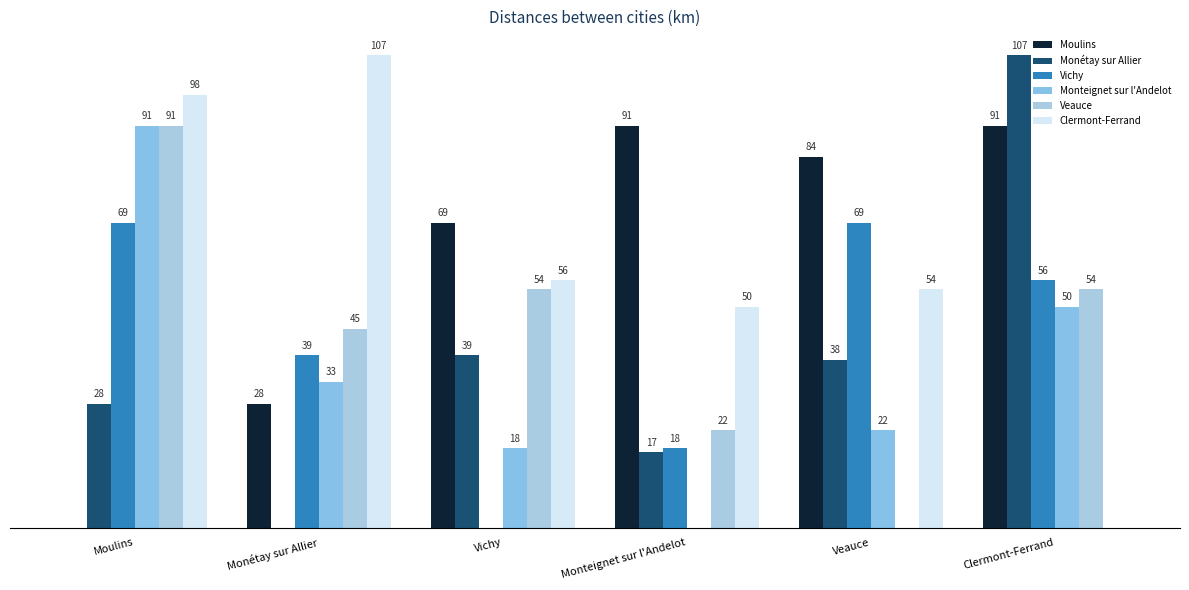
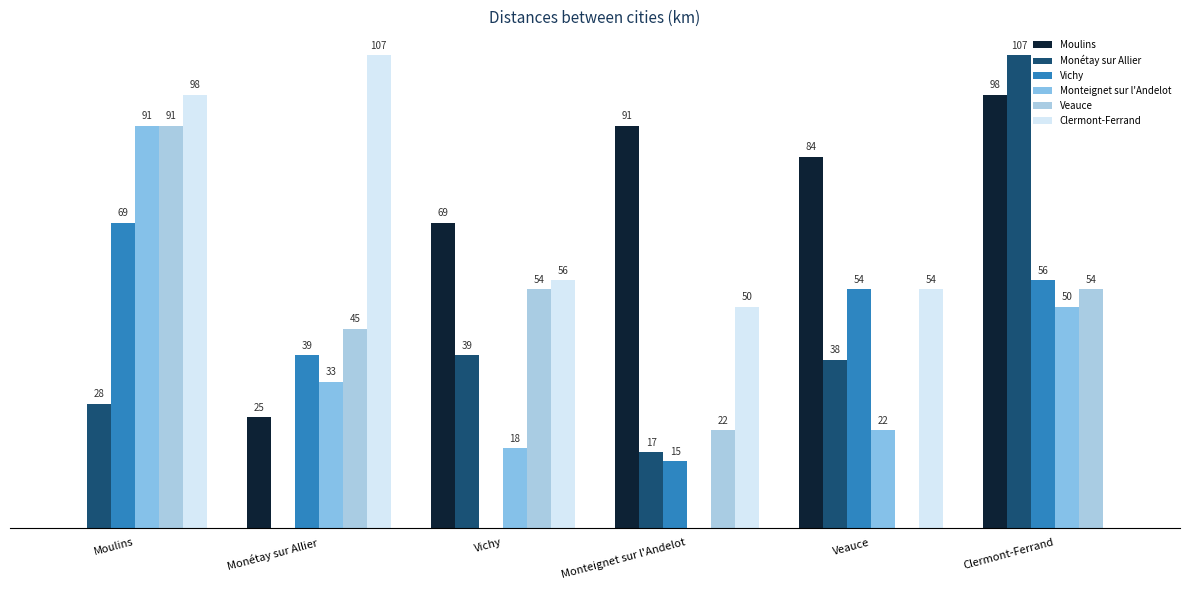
  {
    "Moulins": {
-     "Monétay sur Allier": 28,
+     "Monétay sur Allier": 25,
      "Vichy": 69,
      "Monteignet sur l'Andelot": 91,
      "Veauce": 84,
-     "Clermont-Ferrand": 91
+     "Clermont-Ferrand": 98
    },
    "Monétay sur Allier": {
      "Moulins": 28,
      "Vichy": 39,
      "Monteignet sur l'Andelot": 17,
      "Veauce": 38,
      "Clermont-Ferrand": 107
    },
    "Vichy": {
      "Moulins": 69,
      "Monétay sur Allier": 39,
-     "Monteignet sur l'Andelot": 18,
-     "Veauce": 69,
+     "Monteignet sur l'Andelot": 15,
+     "Veauce": 54,
      "Clermont-Ferrand": 56
    }
  }
